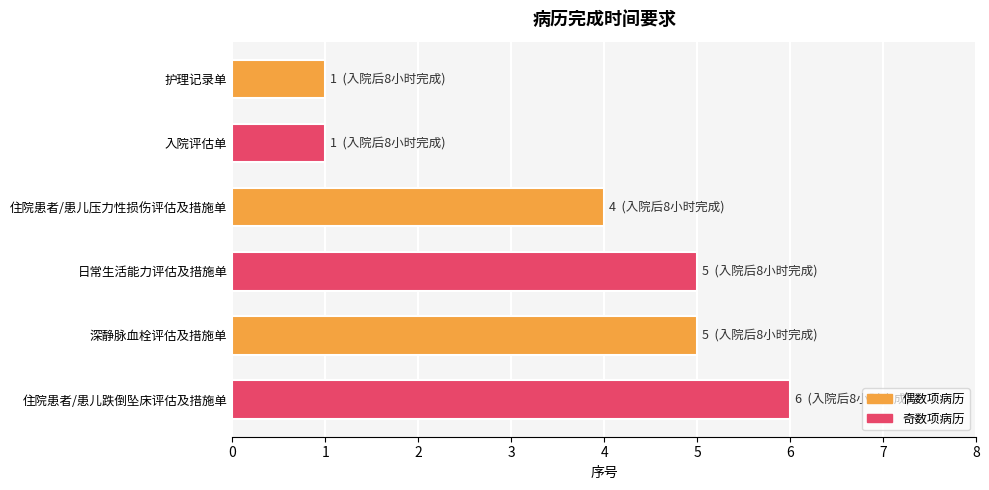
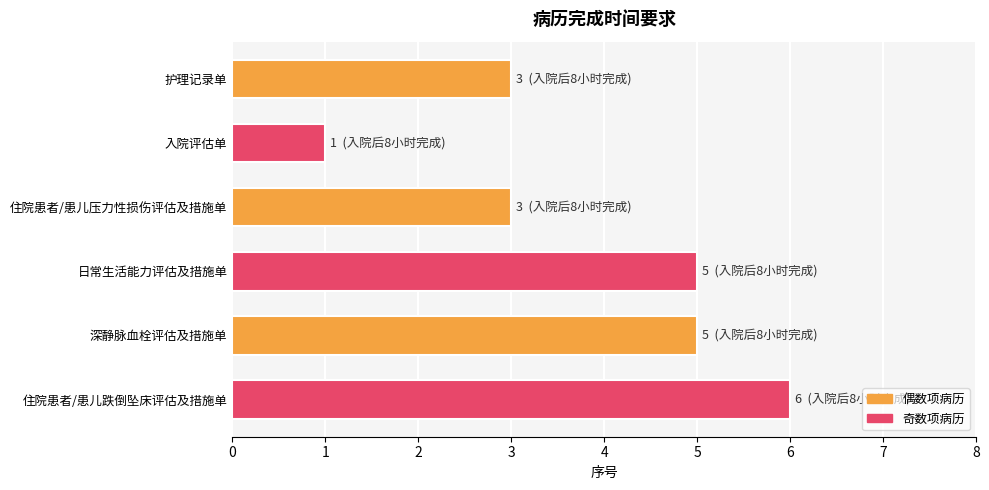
  {
-   "护理记录单": 1,
+   "护理记录单": 3,
    "入院评估单": 1,
-   "住院患者/患儿压力性损伤评估及措施单": 4,
+   "住院患者/患儿压力性损伤评估及措施单": 3,
    "日常生活能力评估及措施单": 5,
    "深静脉血栓评估及措施单": 5
  }
